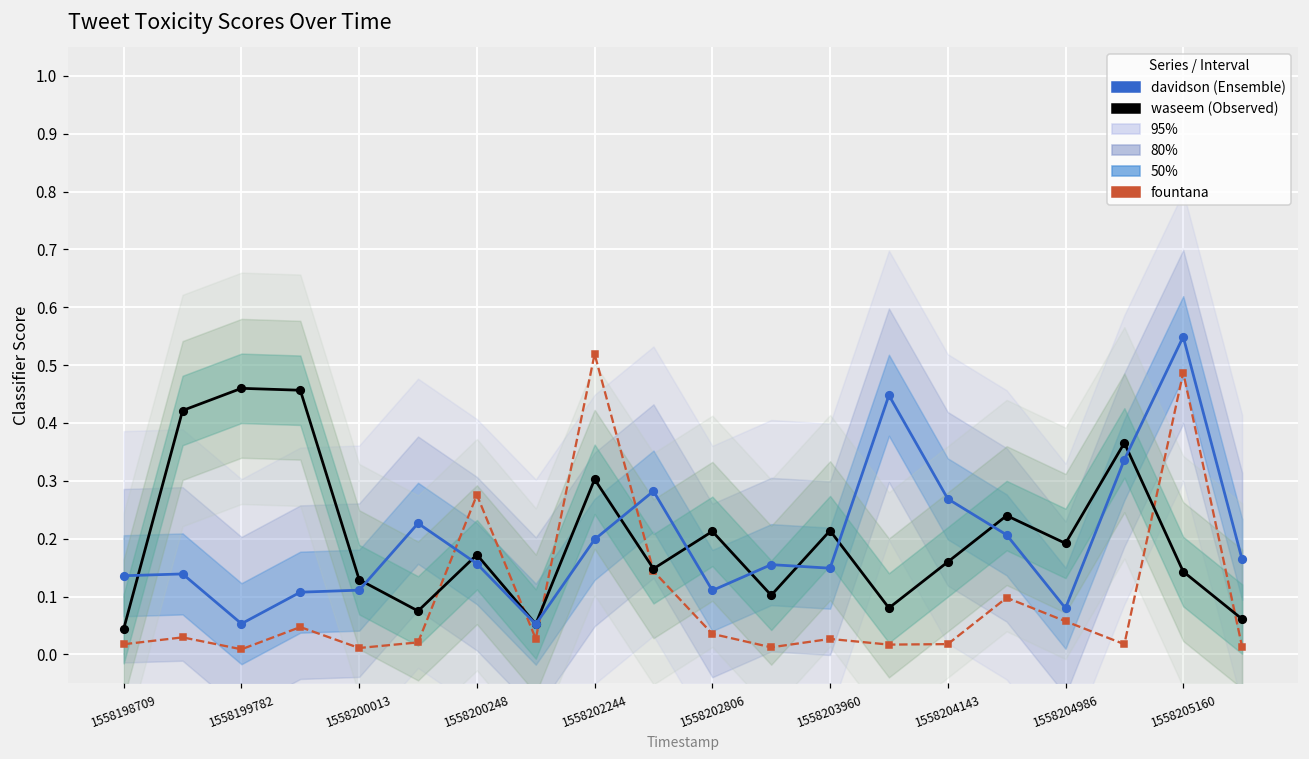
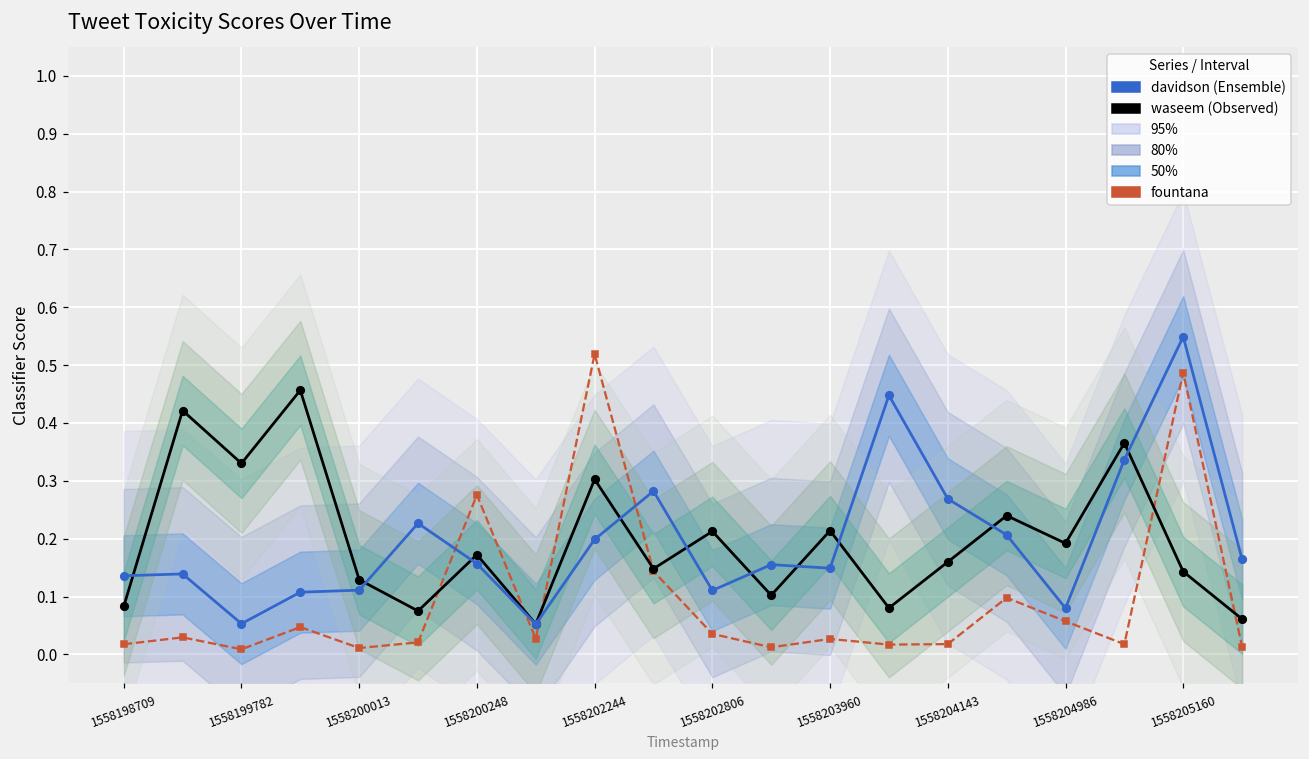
  {
    "waseem (Observed)": {
-     "1558198709": 0.04,
-     "1558199782": 0.46,
+     "1558198709": 0.08,
+     "1558199782": 0.33,
      "1558200013": 0.13,
      "1558200248": 0.17,
      "1558202244": 0.30,
      "1558202806": 0.21,
      "1558203960": 0.21,
      "1558204143": 0.16,
      "1558204986": 0.19,
      "1558205160": 0.14
    },
    "fountana": {
      "1558198709": 0.02,
      "1558199782": 0.01,
      "1558200013": 0.01,
      "1558200248": 0.28,
      "1558202244": 0.52,
      "1558202806": 0.04,
      "1558203960": 0.03,
      "1558204143": 0.02,
      "1558204986": 0.06,
      "1558205160": 0.49
    }
  }
